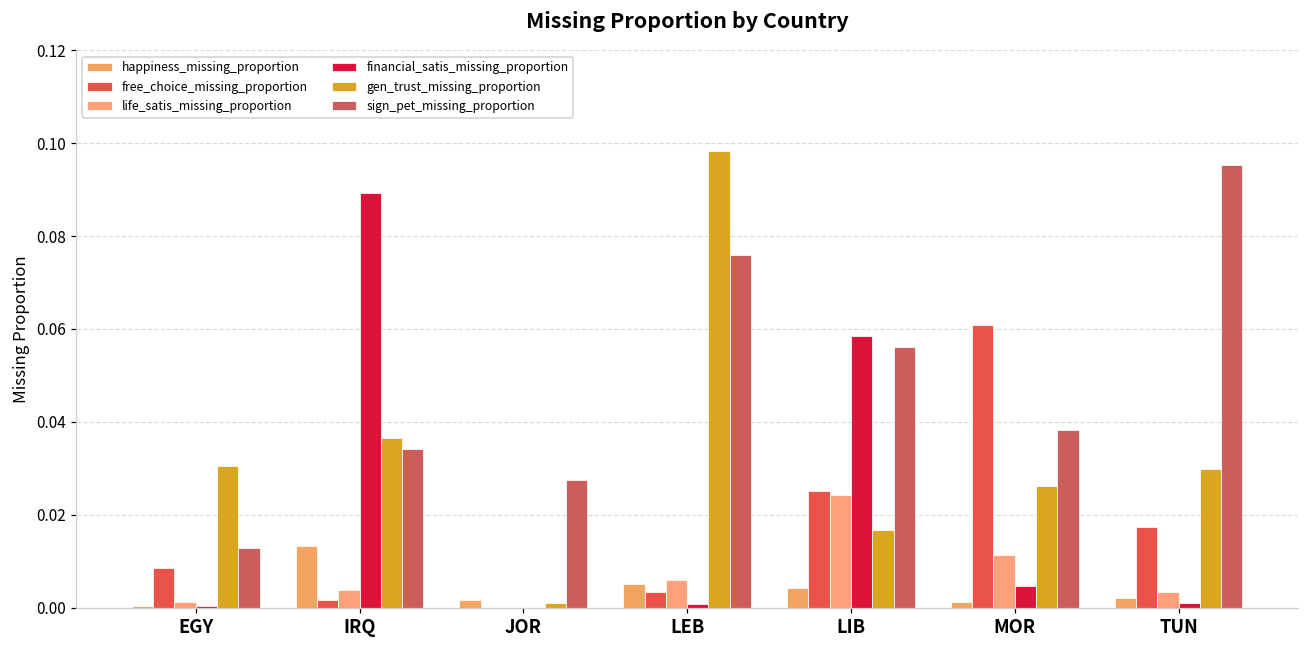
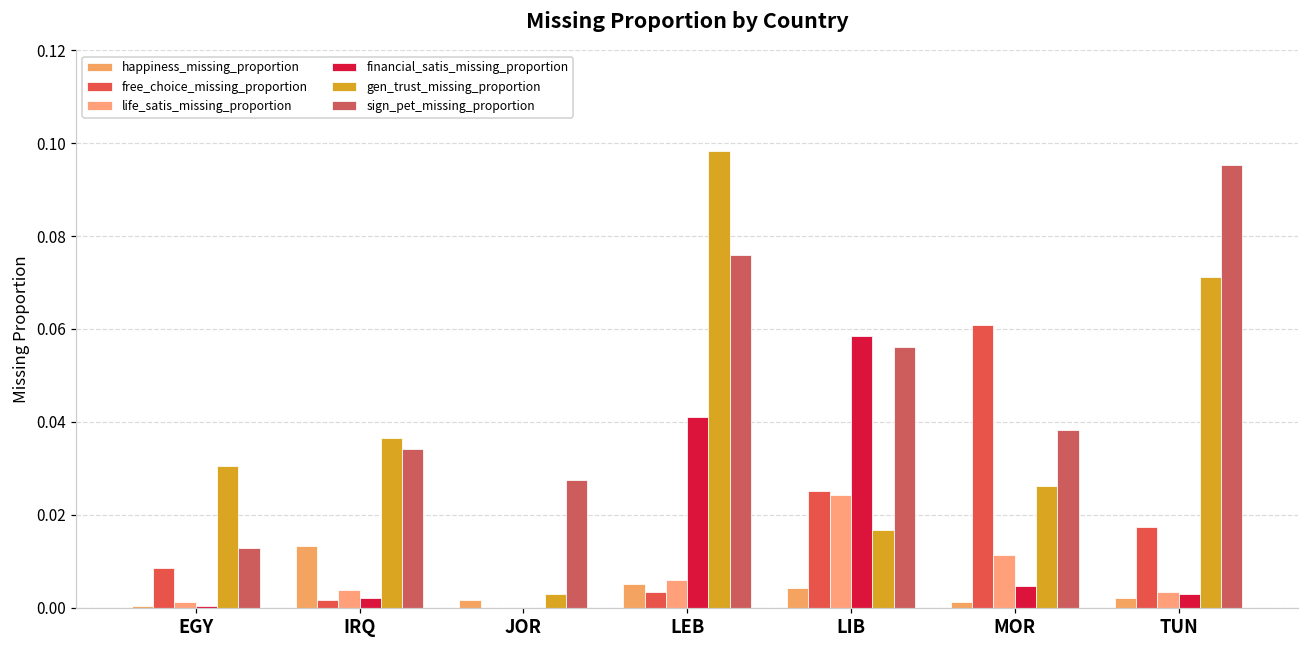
  {
    "financial_satis_missing_proportion": {
-     "IRQ": 0.089,
+     "IRQ": 0.002,
      "JOR": 0.000,
-     "LEB": 0.001,
+     "LEB": 0.041,
      "LIB": 0.059,
      "MOR": 0.005,
-     "TUN": 0.001
+     "TUN": 0.003
    },
    "gen_trust_missing_proportion": {
      "EGY": 0.030,
      "IRQ": 0.037,
-     "JOR": 0.001,
+     "JOR": 0.003,
      "LEB": 0.098,
      "LIB": 0.017,
      "MOR": 0.026,
-     "TUN": 0.030
+     "TUN": 0.071
    }
  }
